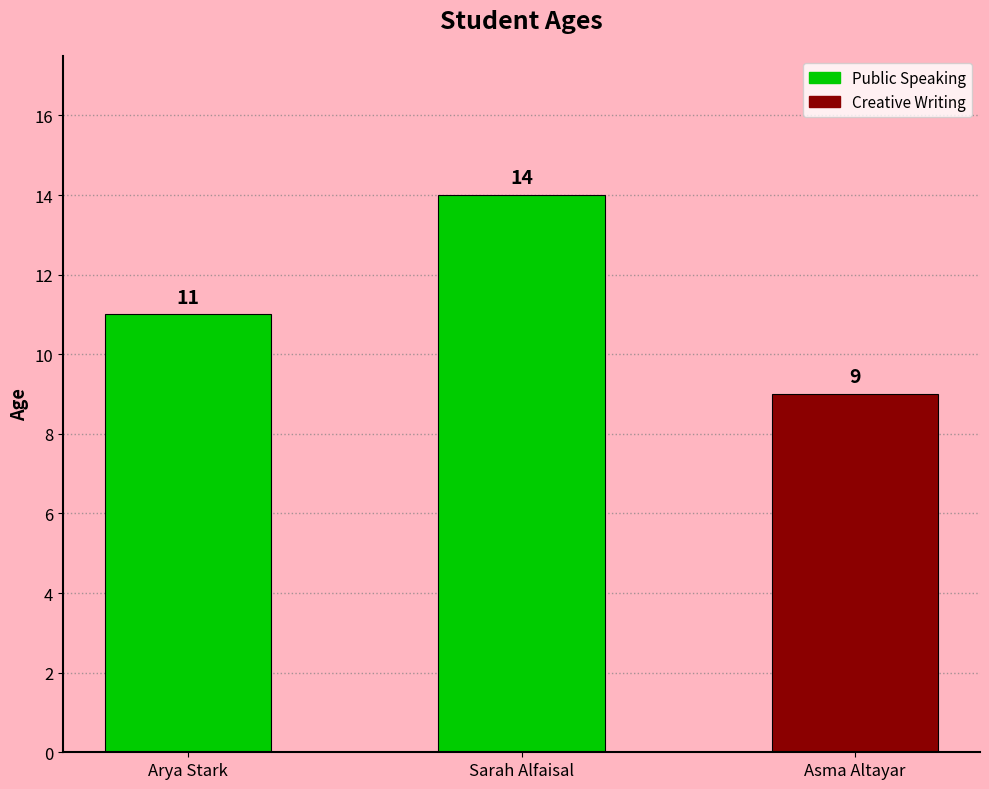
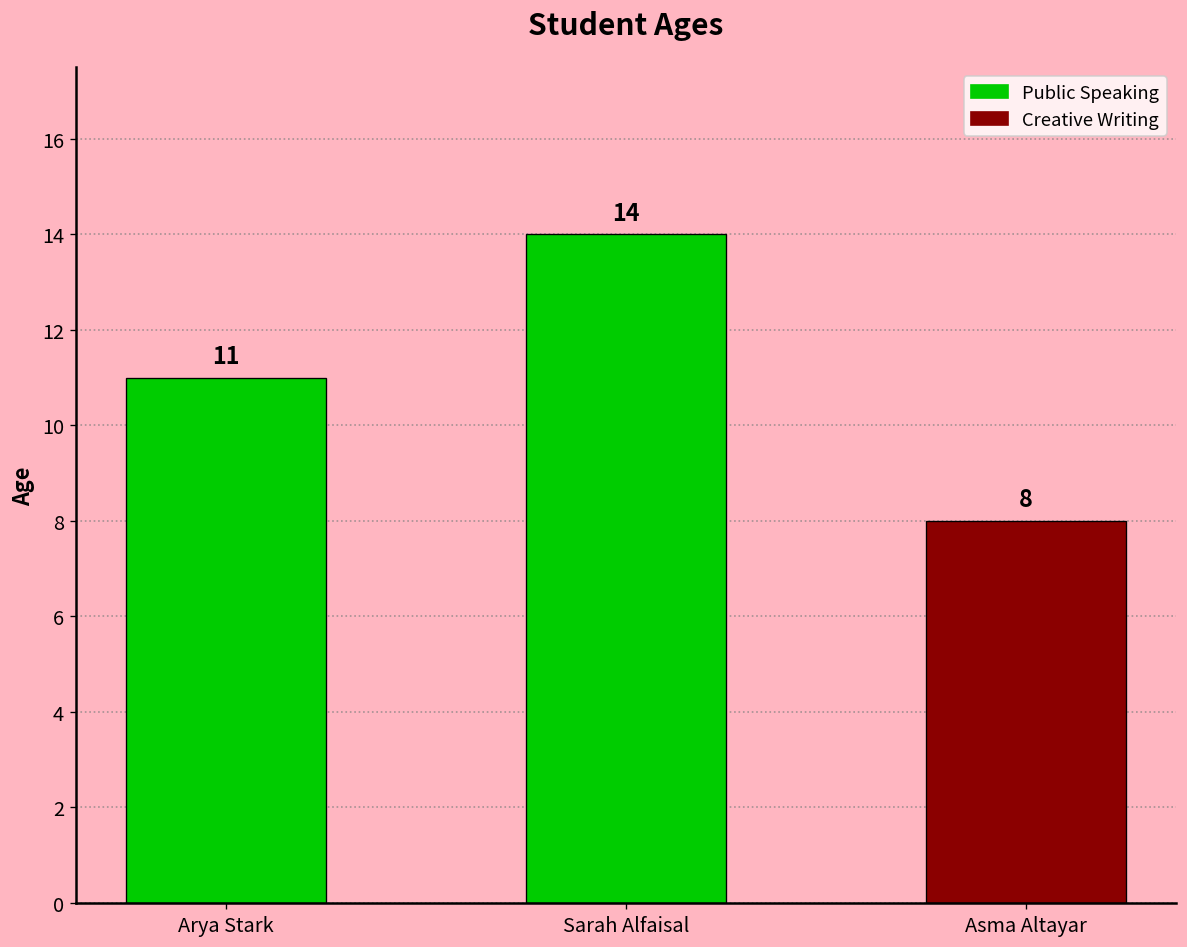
  {
    "Arya Stark": 11,
    "Sarah Alfaisal": 14,
-   "Asma Altayar": 9
+   "Asma Altayar": 8
  }
